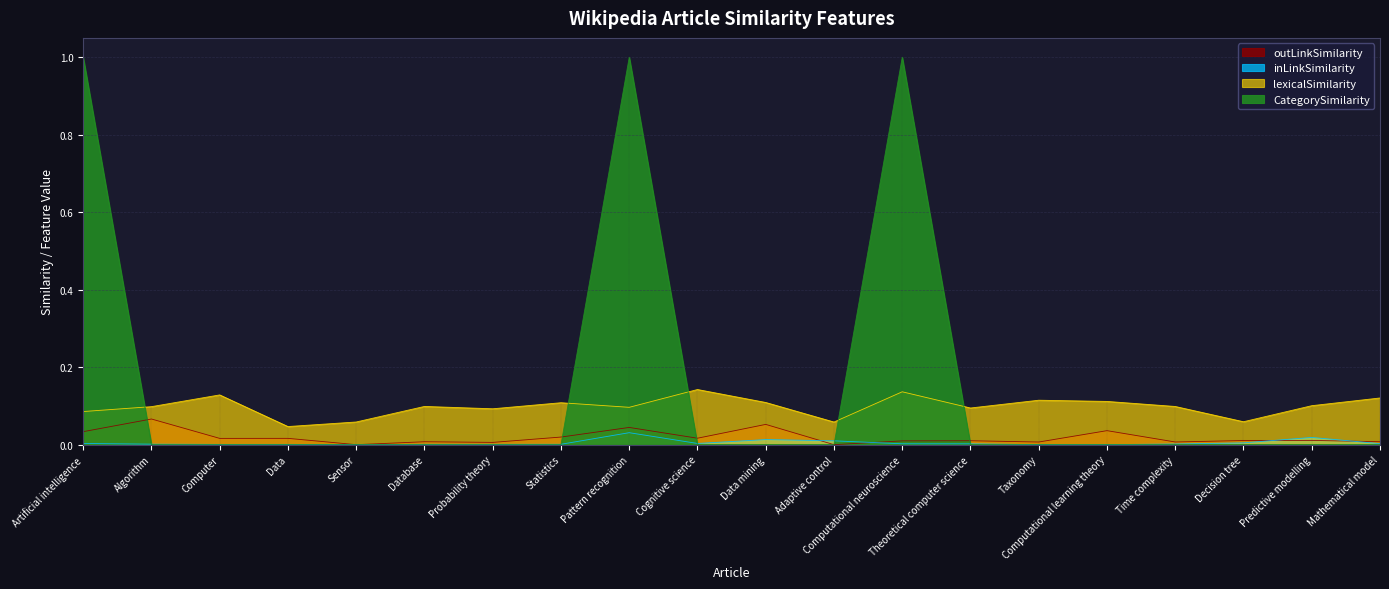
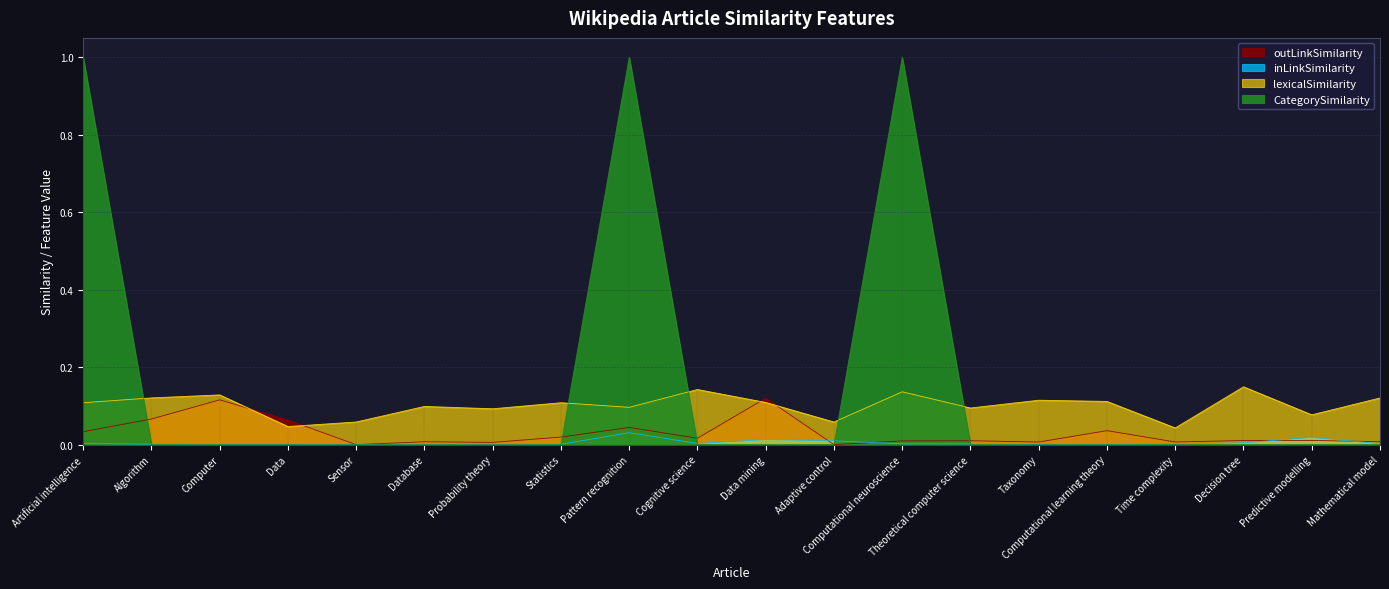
  {
    "outLinkSimilarity": {
      "Artificial intelligence": 0.03,
      "Algorithm": 0.07,
-     "Computer": 0.02,
-     "Data": 0.02,
+     "Computer": 0.12,
+     "Data": 0.06,
      "Database": 0.01,
      "Statistics": 0.02,
      "Pattern recognition": 0.04,
      "Cognitive science": 0.02,
-     "Data mining": 0.05,
+     "Data mining": 0.12,
      "Computational neuroscience": 0.01,
      "Theoretical computer science": 0.01,
      "Taxonomy": 0.01,
      "Computational learning theory": 0.04,
      "Predictive modelling": 0.01
    },
    "inLinkSimilarity": {
      "Artificial intelligence": 0.00,
      "Pattern recognition": 0.03,
      "Data mining": 0.01,
      "Adaptive control": 0.01,
      "Computational neuroscience": 0.00,
      "Predictive modelling": 0.02
    },
    "lexicalSimilarity": {
-     "Artificial intelligence": 0.09,
-     "Algorithm": 0.10,
+     "Artificial intelligence": 0.11,
+     "Algorithm": 0.12,
      "Computer": 0.13,
      "Data": 0.05,
      "Sensor": 0.06,
      "Database": 0.10,
      "Probability theory": 0.09,
      "Statistics": 0.11,
      "Pattern recognition": 0.10,
      "Cognitive science": 0.14,
      "Data mining": 0.11,
      "Adaptive control": 0.06,
      "Computational neuroscience": 0.14,
      "Theoretical computer science": 0.09,
      "Taxonomy": 0.11,
      "Computational learning theory": 0.11,
-     "Time complexity": 0.10,
-     "Decision tree": 0.06,
-     "Predictive modelling": 0.10,
+     "Time complexity": 0.04,
+     "Decision tree": 0.15,
+     "Predictive modelling": 0.08,
      "Mathematical model": 0.12
    },
    "CategorySimilarity": {
      "Artificial intelligence": 1.00,
      "Pattern recognition": 1.00,
      "Data mining": 0.00,
      "Computational neuroscience": 1.00,
      "Predictive modelling": 0.00
    }
  }
